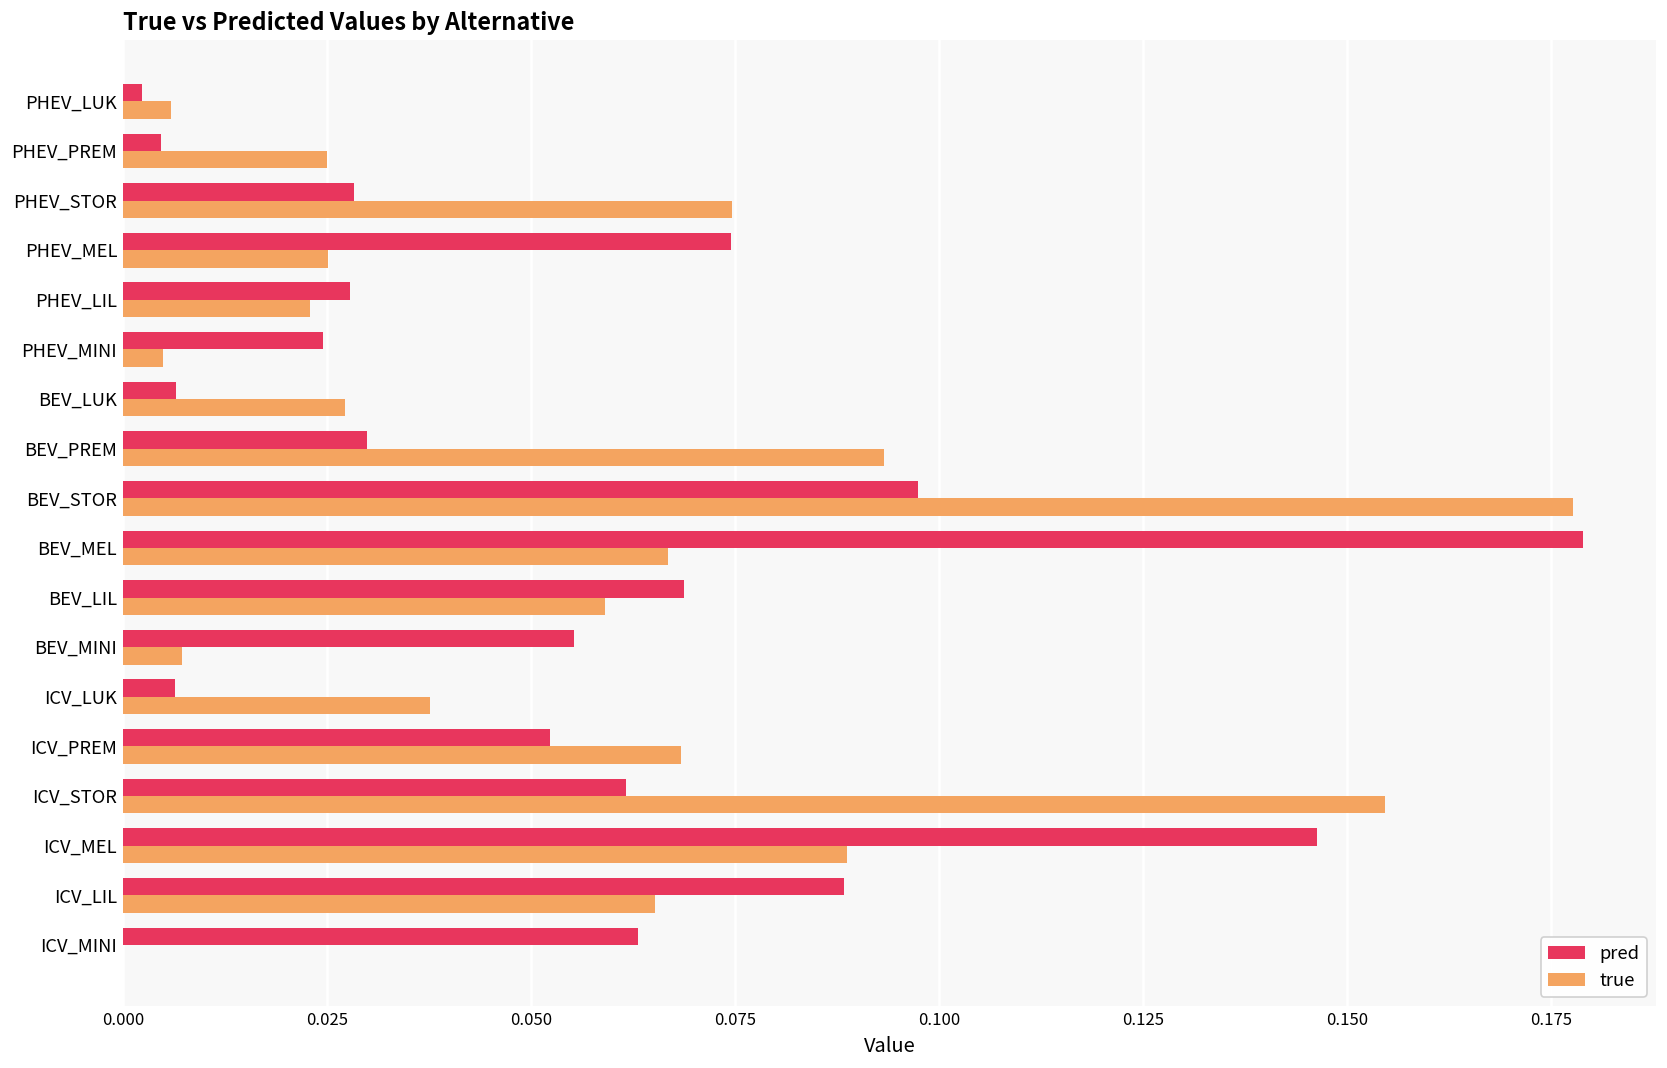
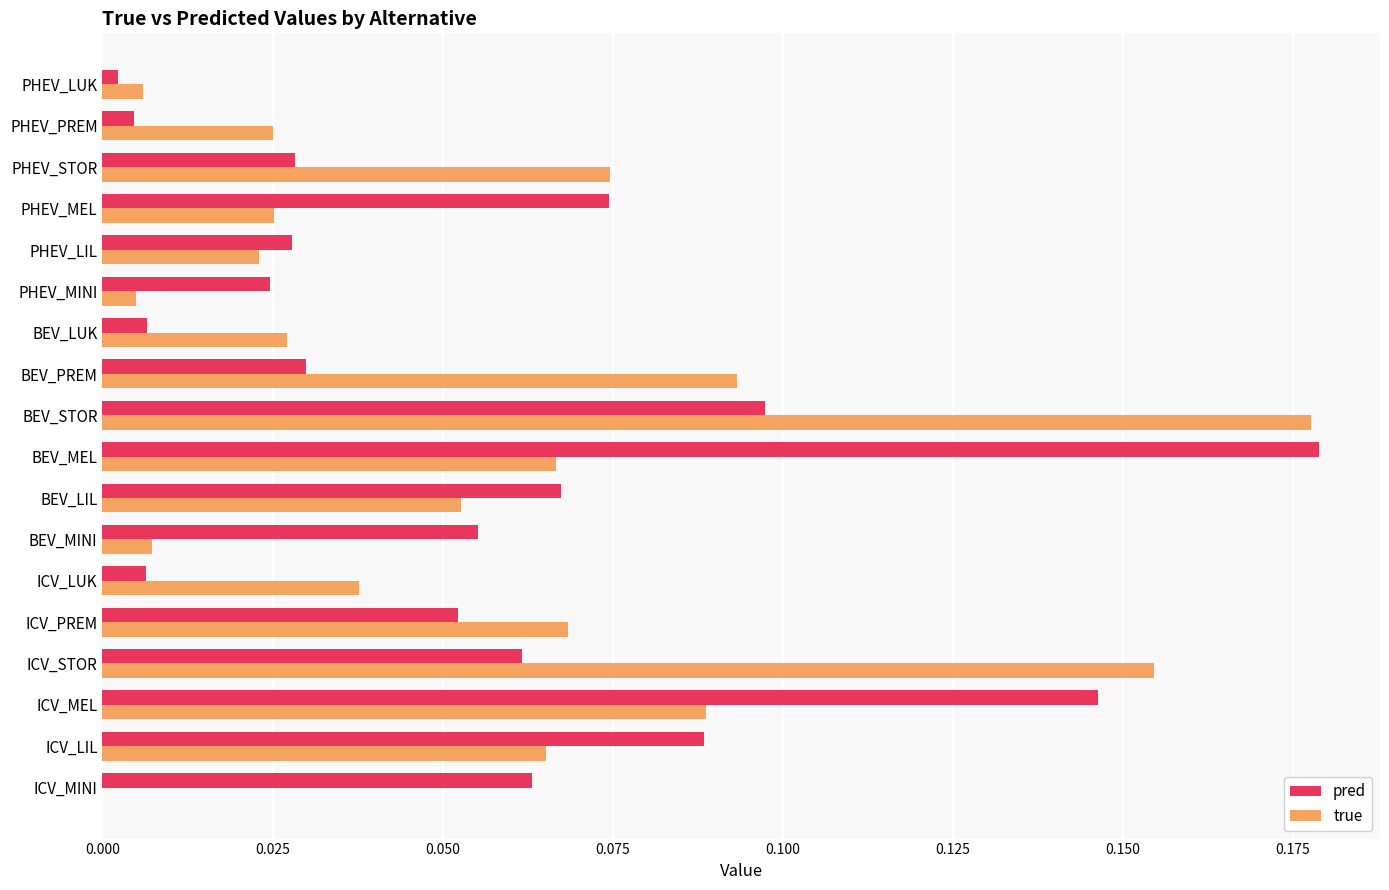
  {
    "pred": {
      "PHEV_LUK": 0.002,
      "PHEV_PREM": 0.005,
      "PHEV_STOR": 0.028,
      "PHEV_MEL": 0.074,
      "PHEV_LIL": 0.028,
      "PHEV_MINI": 0.025,
      "BEV_LUK": 0.006,
      "BEV_PREM": 0.030,
      "BEV_STOR": 0.097,
      "BEV_MEL": 0.179,
-     "BEV_LIL": 0.069,
+     "BEV_LIL": 0.067,
      "BEV_MINI": 0.055,
      "ICV_LUK": 0.006,
      "ICV_PREM": 0.052,
      "ICV_STOR": 0.062,
      "ICV_MEL": 0.146,
      "ICV_LIL": 0.088,
      "ICV_MINI": 0.063
    },
    "true": {
      "PHEV_LUK": 0.006,
      "PHEV_PREM": 0.025,
      "PHEV_STOR": 0.075,
      "PHEV_MEL": 0.025,
      "PHEV_LIL": 0.023,
      "PHEV_MINI": 0.005,
      "BEV_LUK": 0.027,
      "BEV_PREM": 0.093,
      "BEV_STOR": 0.178,
      "BEV_MEL": 0.067,
-     "BEV_LIL": 0.059,
+     "BEV_LIL": 0.053,
      "BEV_MINI": 0.007,
      "ICV_LUK": 0.038,
      "ICV_PREM": 0.068,
      "ICV_STOR": 0.155,
      "ICV_MEL": 0.089,
      "ICV_LIL": 0.065,
      "ICV_MINI": 0.000
    }
  }
